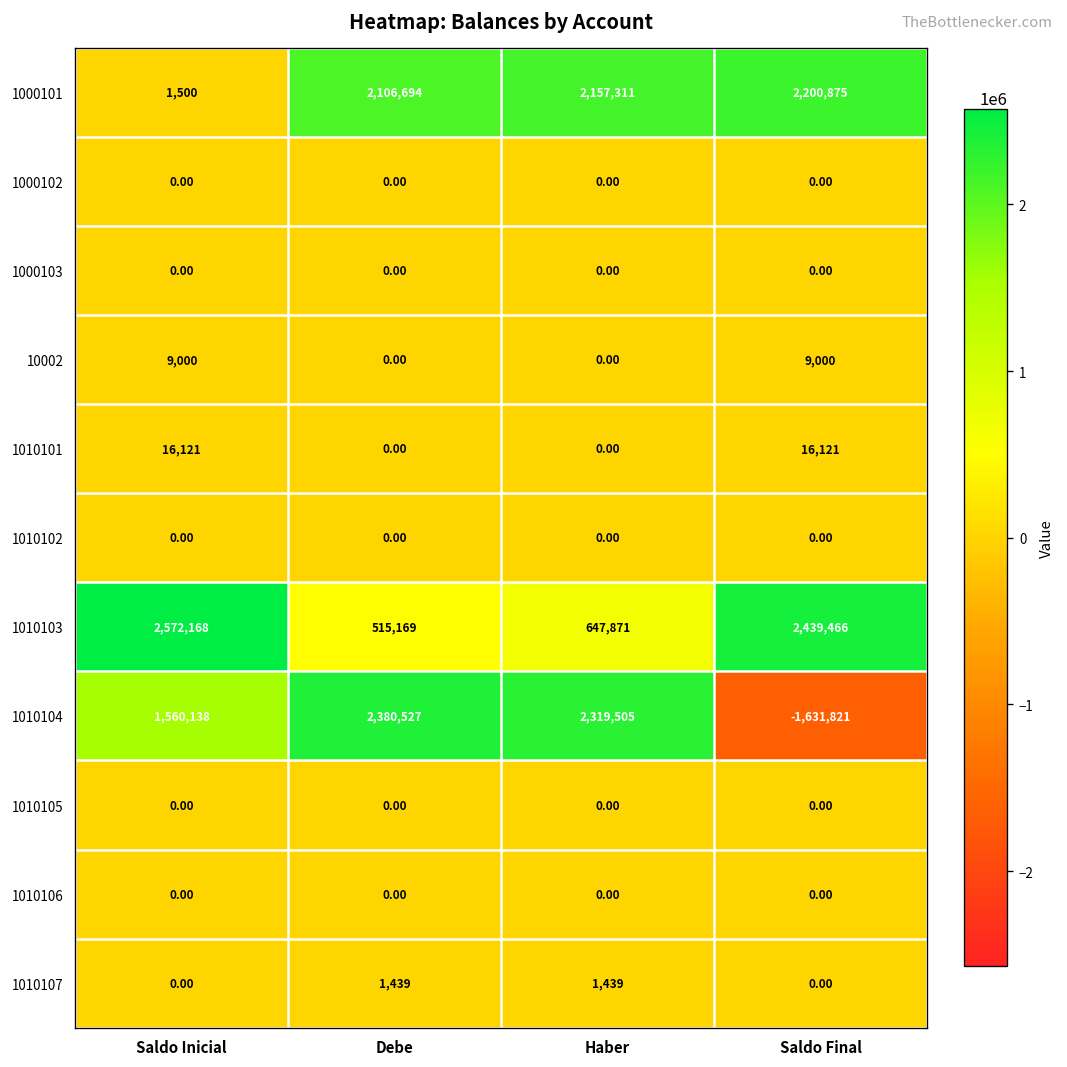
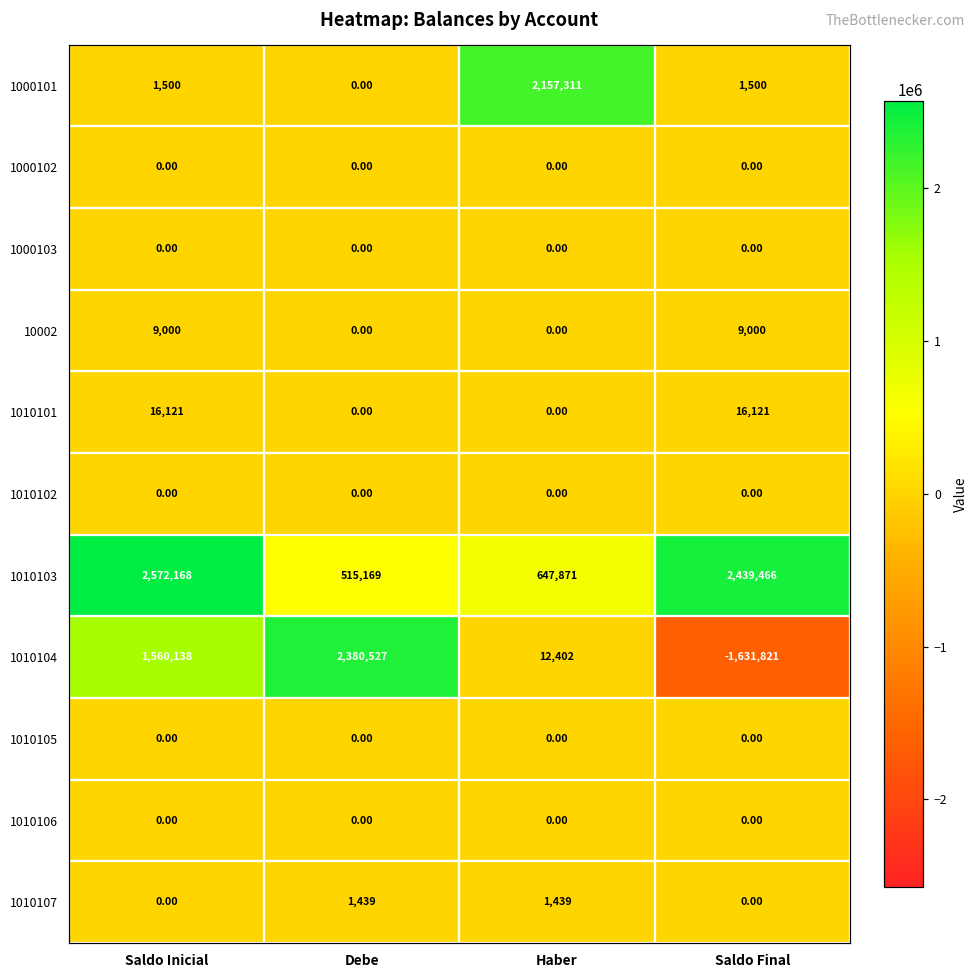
  {
    "1000101": {
      "Saldo Inicial": "1,500",
-     "Debe": "2,106,694",
+     "Debe": "0.00",
      "Haber": "2,157,311",
-     "Saldo Final": "2,200,875"
+     "Saldo Final": "1,500"
    },
    "1000102": {
      "Saldo Inicial": "0.00",
      "Debe": "0.00",
      "Haber": "0.00",
      "Saldo Final": "0.00"
    },
    "1000103": {
      "Saldo Inicial": "0.00",
      "Debe": "0.00",
      "Haber": "0.00",
      "Saldo Final": "0.00"
    },
    "10002": {
      "Saldo Inicial": "9,000",
      "Debe": "0.00",
      "Haber": "0.00",
      "Saldo Final": "9,000"
    },
    "1010101": {
      "Saldo Inicial": "16,121",
      "Debe": "0.00",
      "Haber": "0.00",
      "Saldo Final": "16,121"
    },
    "1010102": {
      "Saldo Inicial": "0.00",
      "Debe": "0.00",
      "Haber": "0.00",
      "Saldo Final": "0.00"
    },
    "1010103": {
      "Saldo Inicial": "2,572,168",
      "Debe": "515,169",
      "Haber": "647,871",
      "Saldo Final": "2,439,466"
    },
    "1010104": {
      "Saldo Inicial": "1,560,138",
      "Debe": "2,380,527",
-     "Haber": "2,319,505",
+     "Haber": "12,402",
      "Saldo Final": "-1,631,821"
    },
    "1010105": {
      "Saldo Inicial": "0.00",
      "Debe": "0.00",
      "Haber": "0.00",
      "Saldo Final": "0.00"
    },
    "1010106": {
      "Saldo Inicial": "0.00",
      "Debe": "0.00",
      "Haber": "0.00",
      "Saldo Final": "0.00"
    },
    "1010107": {
      "Saldo Inicial": "0.00",
      "Debe": "1,439",
      "Haber": "1,439",
      "Saldo Final": "0.00"
    }
  }
